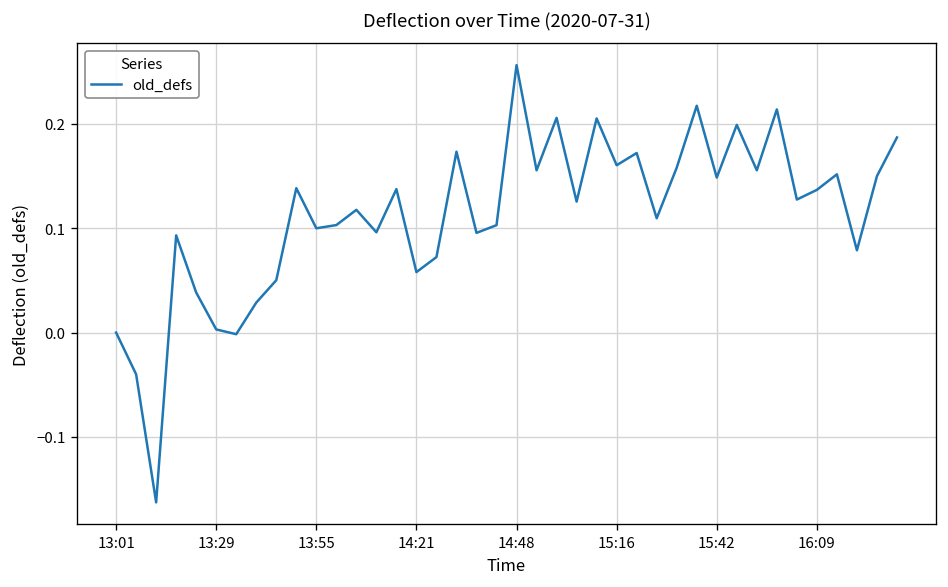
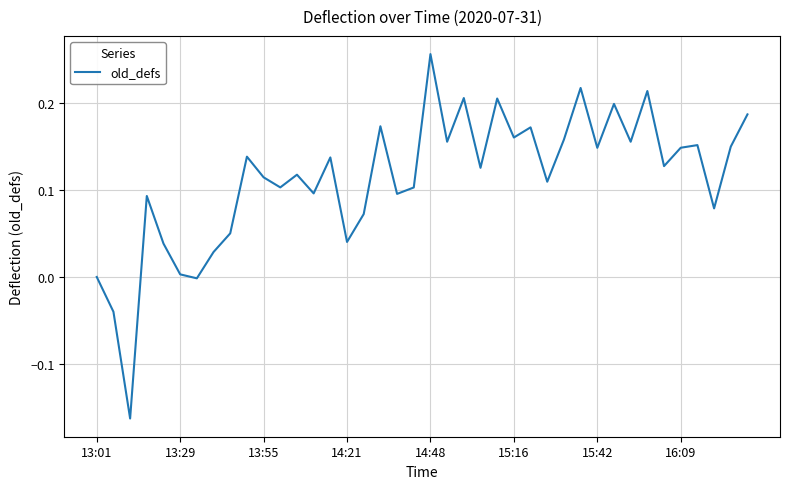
  {
    "13:01": 0.00,
    "13:29": 0.00,
-   "13:55": 0.10,
-   "14:21": 0.06,
+   "13:55": 0.11,
+   "14:21": 0.04,
    "14:48": 0.26,
    "15:16": 0.16,
    "15:42": 0.15,
-   "16:09": 0.14
+   "16:09": 0.15
  }
